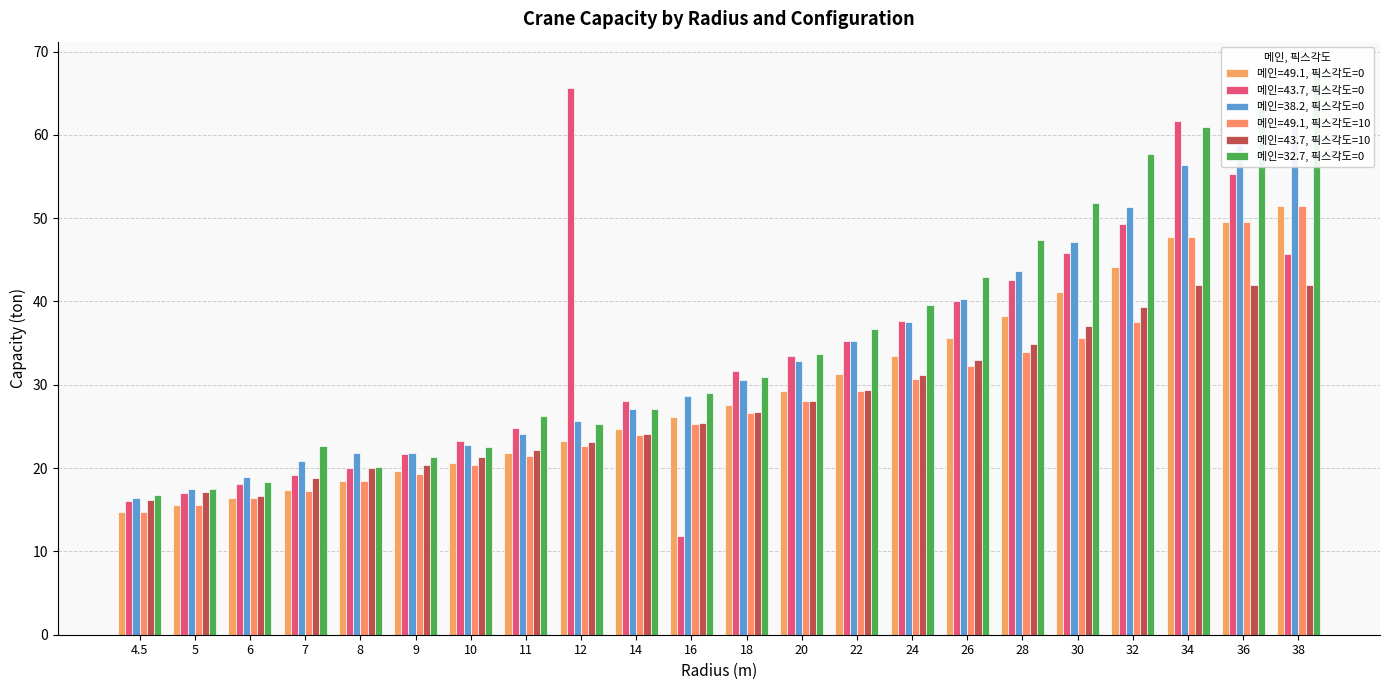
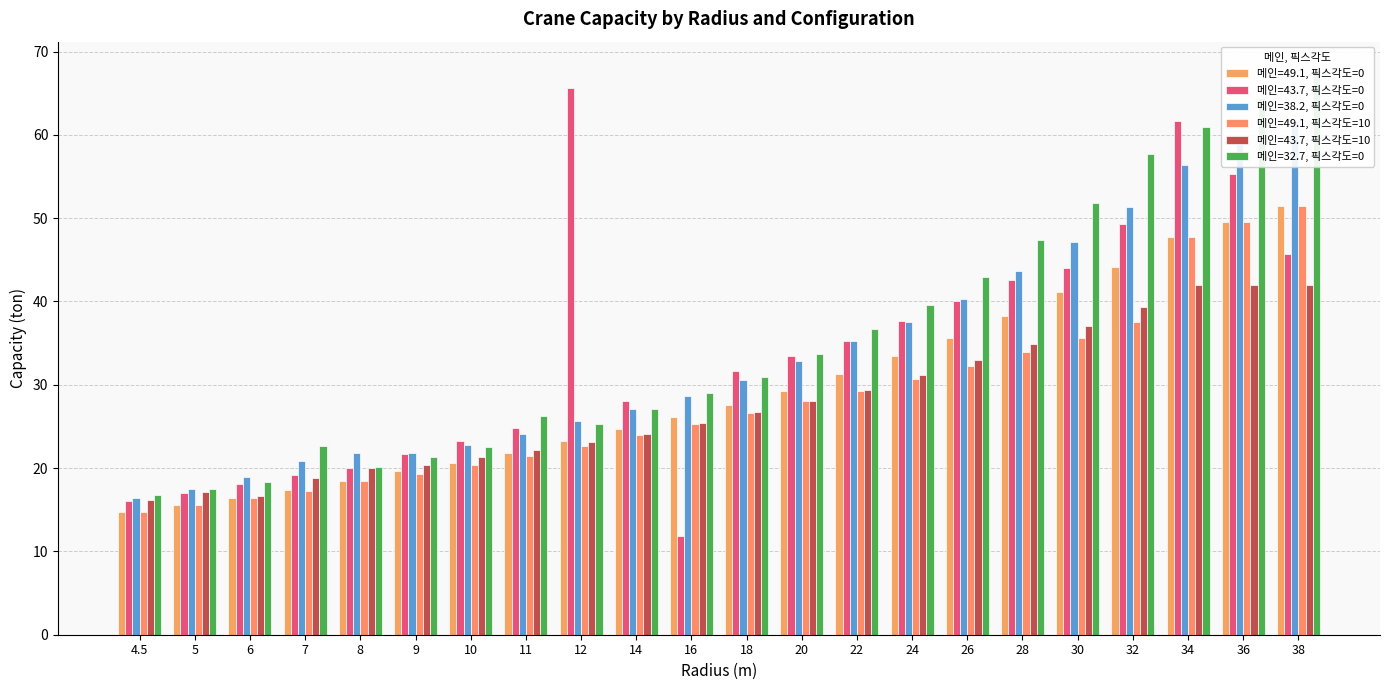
  {
    "메인=43.7, 픽스각도=0": {
      "4.5": 16,
      "5": 17,
      "6": 18,
      "7": 19,
      "8": 20,
      "9": 22,
      "10": 23,
      "11": 25,
      "12": 66,
      "14": 28,
      "16": 12,
      "18": 32,
      "20": 33,
      "22": 35,
      "24": 38,
      "26": 40,
      "28": 43,
-     "30": 46,
+     "30": 44,
      "32": 49,
      "34": 62,
      "36": 55,
      "38": 46
    },
    "메인=38.2, 픽스각도=0": {
      "4.5": 16,
      "5": 18,
      "6": 19,
      "7": 21,
      "8": 22,
      "9": 22,
      "10": 23,
      "11": 24,
      "12": 26,
      "14": 27,
      "16": 29,
      "18": 31,
      "20": 33,
      "22": 35,
      "24": 38,
      "26": 40,
      "28": 44,
      "30": 47,
      "32": 51,
      "34": 56
    },
    "메인=43.7, 픽스각도=10": {
      "4.5": 16,
      "5": 17,
      "6": 17,
      "7": 19,
      "8": 20,
      "9": 20,
      "10": 21,
      "11": 22,
      "12": 23,
      "14": 24,
      "16": 25,
      "18": 27,
      "20": 28,
      "22": 29,
      "24": 31,
      "26": 33,
      "28": 35,
      "30": 37,
      "32": 39,
      "34": 42,
      "36": 42,
      "38": 42
    },
    "메인=32.7, 픽스각도=0": {
      "4.5": 17,
      "5": 18,
      "6": 18,
      "7": 23,
      "8": 20,
      "9": 21,
      "10": 23,
      "11": 26,
      "12": 25,
      "14": 27,
      "16": 29,
      "18": 31,
      "20": 34,
      "22": 37,
      "24": 40,
      "26": 43,
      "28": 47,
      "30": 52,
      "32": 58,
      "34": 61
    }
  }
